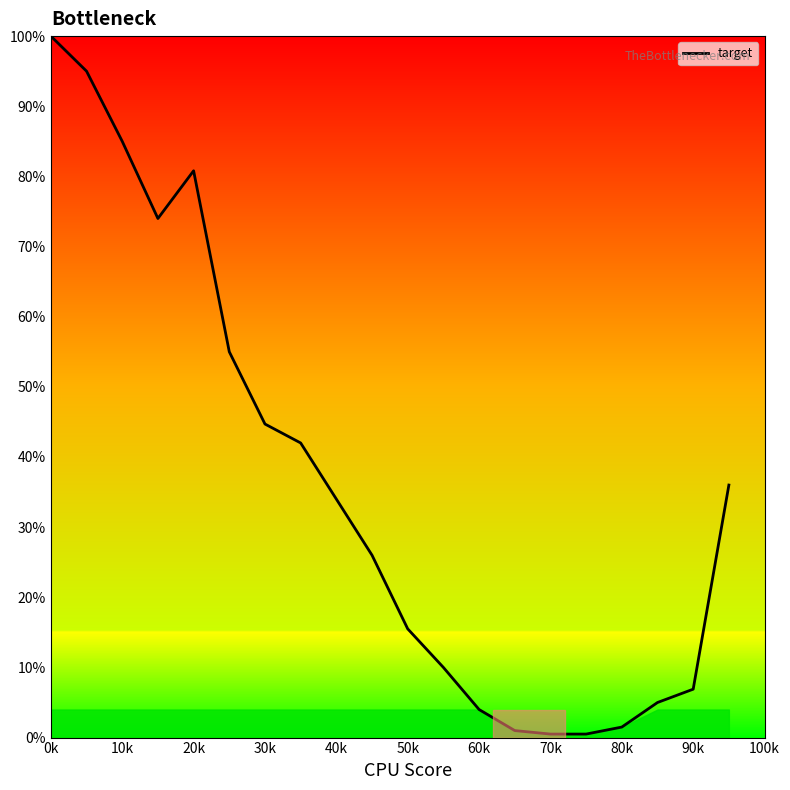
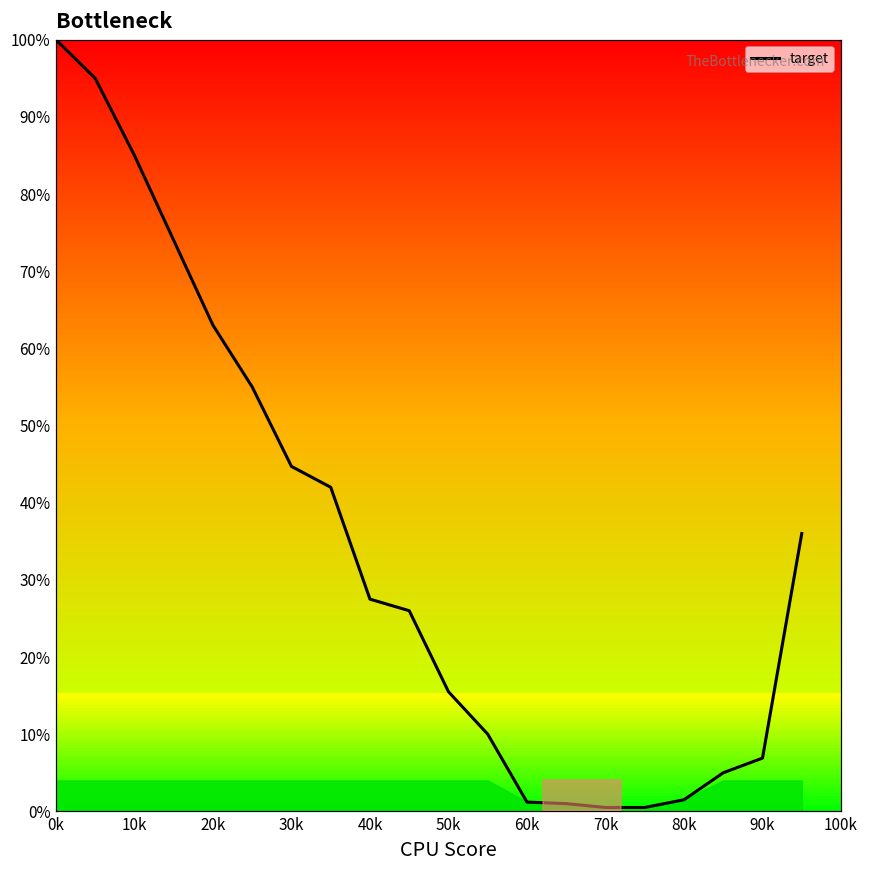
  {
    "target": {
      "0k": "100%",
      "10k": "85%",
-     "20k": "81%",
+     "20k": "63%",
      "30k": "45%",
-     "40k": "34%",
+     "40k": "28%",
      "50k": "16%",
-     "60k": "4%",
+     "60k": "1%",
      "90k": "7%"
    }
  }
